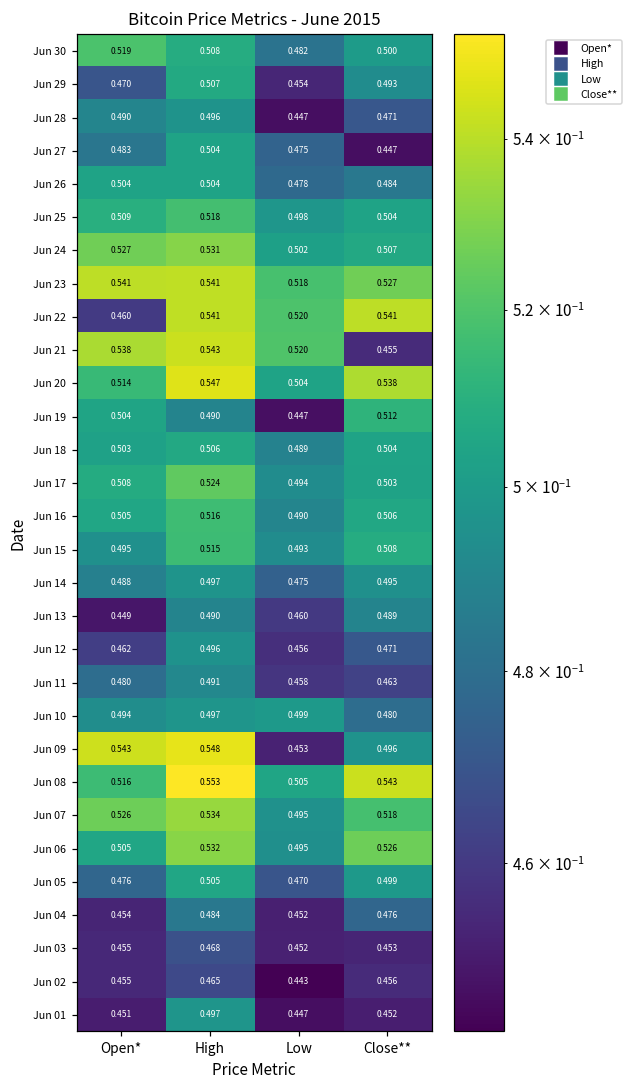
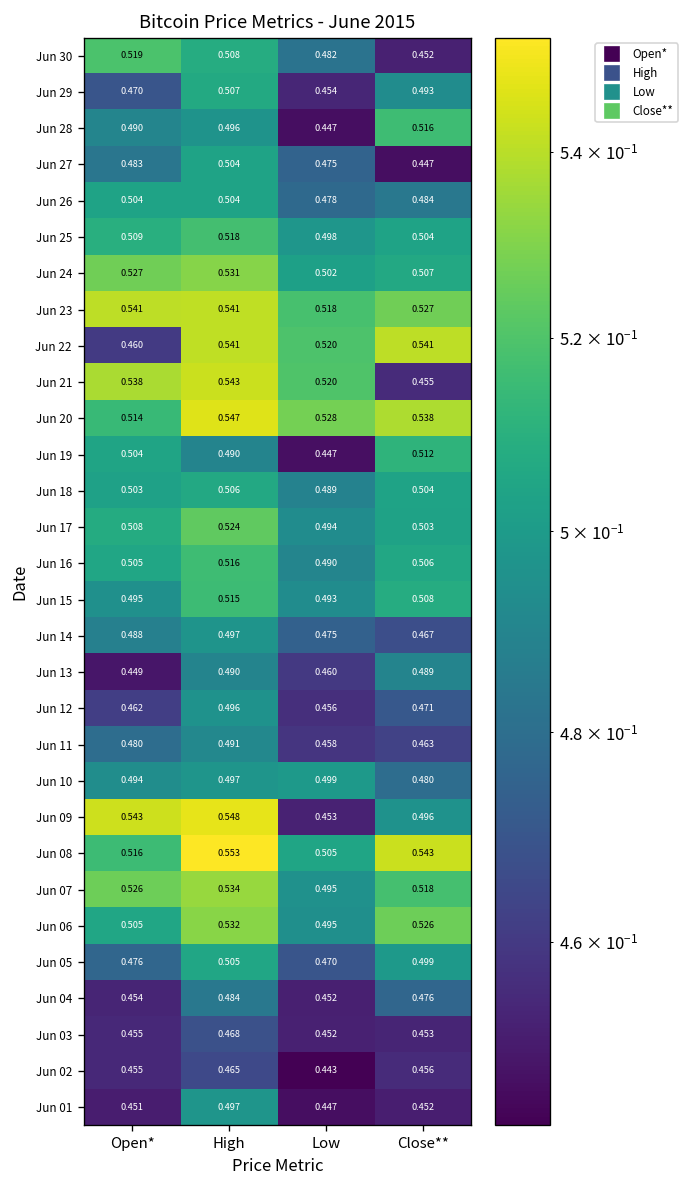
  {
    "Jun 30": {
      "Open*": 0.519,
      "High": 0.508,
      "Low": 0.482,
-     "Close**": 0.500
+     "Close**": 0.452
    },
    "Jun 29": {
      "Open*": 0.470,
      "High": 0.507,
      "Low": 0.454,
      "Close**": 0.493
    },
    "Jun 28": {
      "Open*": 0.490,
      "High": 0.496,
      "Low": 0.447,
-     "Close**": 0.471
+     "Close**": 0.516
    },
    "Jun 27": {
      "Open*": 0.483,
      "High": 0.504,
      "Low": 0.475,
      "Close**": 0.447
    },
    "Jun 26": {
      "Open*": 0.504,
      "High": 0.504,
      "Low": 0.478,
      "Close**": 0.484
    },
    "Jun 25": {
      "Open*": 0.509,
      "High": 0.518,
      "Low": 0.498,
      "Close**": 0.504
    },
    "Jun 24": {
      "Open*": 0.527,
      "High": 0.531,
      "Low": 0.502,
      "Close**": 0.507
    },
    "Jun 23": {
      "Open*": 0.541,
      "High": 0.541,
      "Low": 0.518,
      "Close**": 0.527
    },
    "Jun 22": {
      "Open*": 0.460,
      "High": 0.541,
      "Low": 0.520,
      "Close**": 0.541
    },
    "Jun 21": {
      "Open*": 0.538,
      "High": 0.543,
      "Low": 0.520,
      "Close**": 0.455
    },
    "Jun 20": {
      "Open*": 0.514,
      "High": 0.547,
-     "Low": 0.504,
+     "Low": 0.528,
      "Close**": 0.538
    },
    "Jun 19": {
      "Open*": 0.504,
      "High": 0.490,
      "Low": 0.447,
      "Close**": 0.512
    },
    "Jun 18": {
      "Open*": 0.503,
      "High": 0.506,
      "Low": 0.489,
      "Close**": 0.504
    },
    "Jun 17": {
      "Open*": 0.508,
      "High": 0.524,
      "Low": 0.494,
      "Close**": 0.503
    },
    "Jun 16": {
      "Open*": 0.505,
      "High": 0.516,
      "Low": 0.490,
      "Close**": 0.506
    },
    "Jun 15": {
      "Open*": 0.495,
      "High": 0.515,
      "Low": 0.493,
      "Close**": 0.508
    },
    "Jun 14": {
      "Open*": 0.488,
      "High": 0.497,
      "Low": 0.475,
-     "Close**": 0.495
+     "Close**": 0.467
    },
    "Jun 13": {
      "Open*": 0.449,
      "High": 0.490,
      "Low": 0.460,
      "Close**": 0.489
    },
    "Jun 12": {
      "Open*": 0.462,
      "High": 0.496,
      "Low": 0.456,
      "Close**": 0.471
    },
    "Jun 11": {
      "Open*": 0.480,
      "High": 0.491,
      "Low": 0.458,
      "Close**": 0.463
    },
    "Jun 10": {
      "Open*": 0.494,
      "High": 0.497,
      "Low": 0.499,
      "Close**": 0.480
    },
    "Jun 09": {
      "Open*": 0.543,
      "High": 0.548,
      "Low": 0.453,
      "Close**": 0.496
    },
    "Jun 08": {
      "Open*": 0.516,
      "High": 0.553,
      "Low": 0.505,
      "Close**": 0.543
    },
    "Jun 07": {
      "Open*": 0.526,
      "High": 0.534,
      "Low": 0.495,
      "Close**": 0.518
    },
    "Jun 06": {
      "Open*": 0.505,
      "High": 0.532,
      "Low": 0.495,
      "Close**": 0.526
    },
    "Jun 05": {
      "Open*": 0.476,
      "High": 0.505,
      "Low": 0.470,
      "Close**": 0.499
    },
    "Jun 04": {
      "Open*": 0.454,
      "High": 0.484,
      "Low": 0.452,
      "Close**": 0.476
    },
    "Jun 03": {
      "Open*": 0.455,
      "High": 0.468,
      "Low": 0.452,
      "Close**": 0.453
    },
    "Jun 02": {
      "Open*": 0.455,
      "High": 0.465,
      "Low": 0.443,
      "Close**": 0.456
    },
    "Jun 01": {
      "Open*": 0.451,
      "High": 0.497,
      "Low": 0.447,
      "Close**": 0.452
    }
  }
